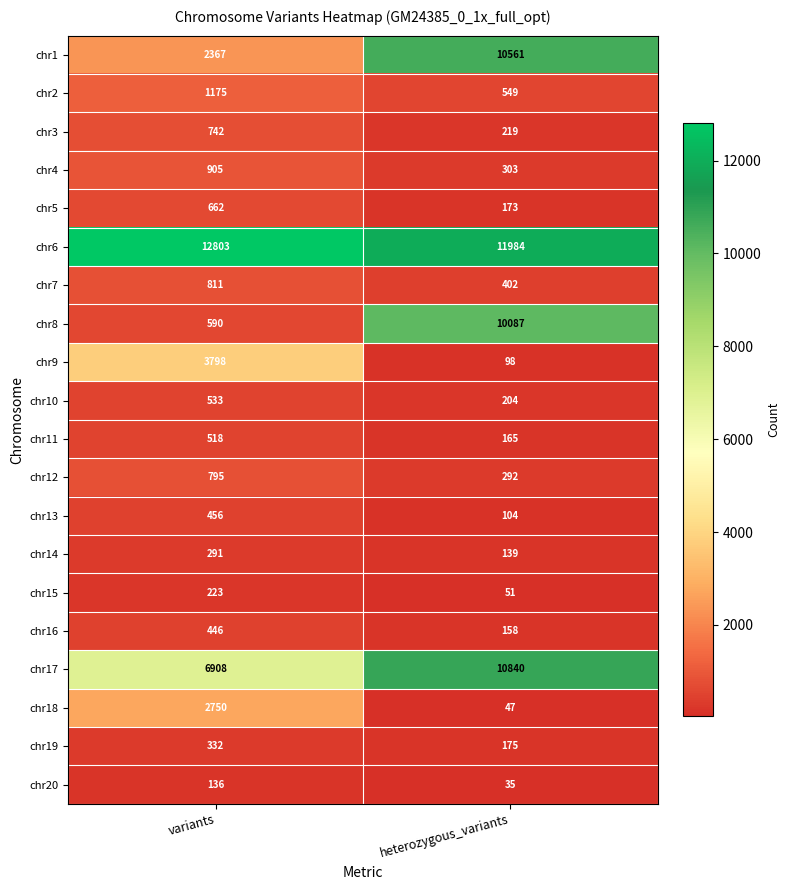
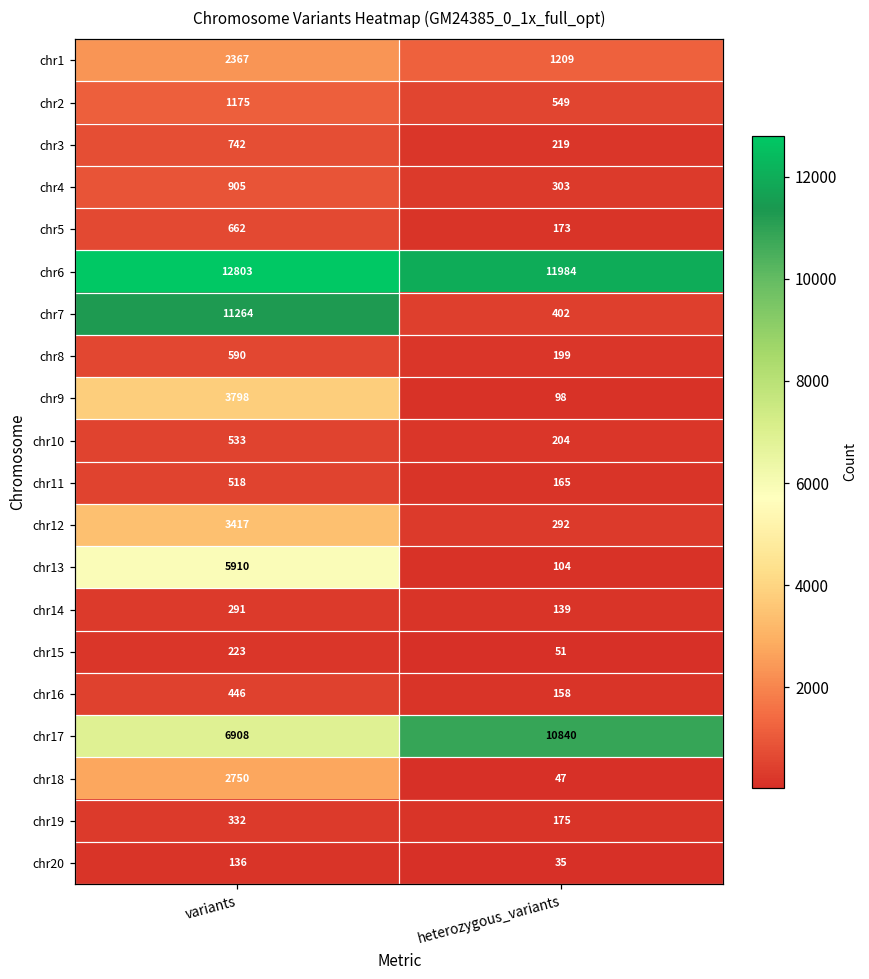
  {
    "chr1": {
      "variants": 2367,
-     "heterozygous_variants": 10561
+     "heterozygous_variants": 1209
    },
    "chr2": {
      "variants": 1175,
      "heterozygous_variants": 549
    },
    "chr3": {
      "variants": 742,
      "heterozygous_variants": 219
    },
    "chr4": {
      "variants": 905,
      "heterozygous_variants": 303
    },
    "chr5": {
      "variants": 662,
      "heterozygous_variants": 173
    },
    "chr6": {
      "variants": 12803,
      "heterozygous_variants": 11984
    },
    "chr7": {
-     "variants": 811,
+     "variants": 11264,
      "heterozygous_variants": 402
    },
    "chr8": {
      "variants": 590,
-     "heterozygous_variants": 10087
+     "heterozygous_variants": 199
    },
    "chr9": {
      "variants": 3798,
      "heterozygous_variants": 98
    },
    "chr10": {
      "variants": 533,
      "heterozygous_variants": 204
    },
    "chr11": {
      "variants": 518,
      "heterozygous_variants": 165
    },
    "chr12": {
-     "variants": 795,
+     "variants": 3417,
      "heterozygous_variants": 292
    },
    "chr13": {
-     "variants": 456,
+     "variants": 5910,
      "heterozygous_variants": 104
    },
    "chr14": {
      "variants": 291,
      "heterozygous_variants": 139
    },
    "chr15": {
      "variants": 223,
      "heterozygous_variants": 51
    },
    "chr16": {
      "variants": 446,
      "heterozygous_variants": 158
    },
    "chr17": {
      "variants": 6908,
      "heterozygous_variants": 10840
    },
    "chr18": {
      "variants": 2750,
      "heterozygous_variants": 47
    },
    "chr19": {
      "variants": 332,
      "heterozygous_variants": 175
    },
    "chr20": {
      "variants": 136,
      "heterozygous_variants": 35
    }
  }
